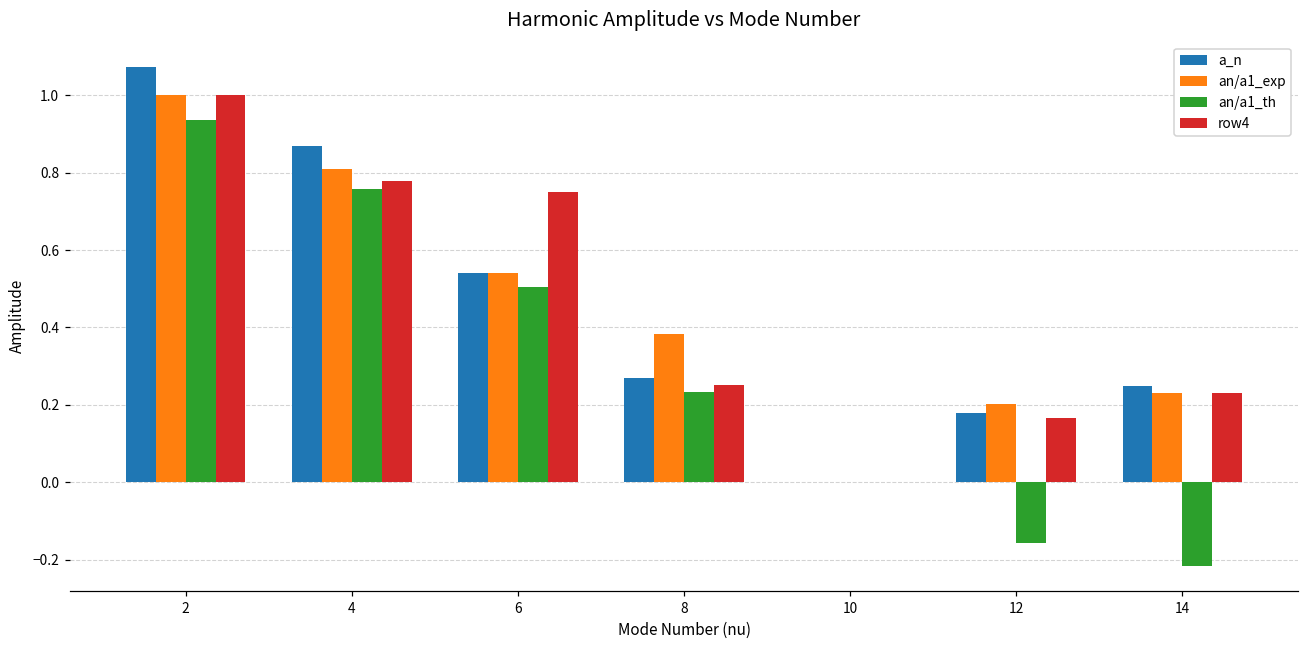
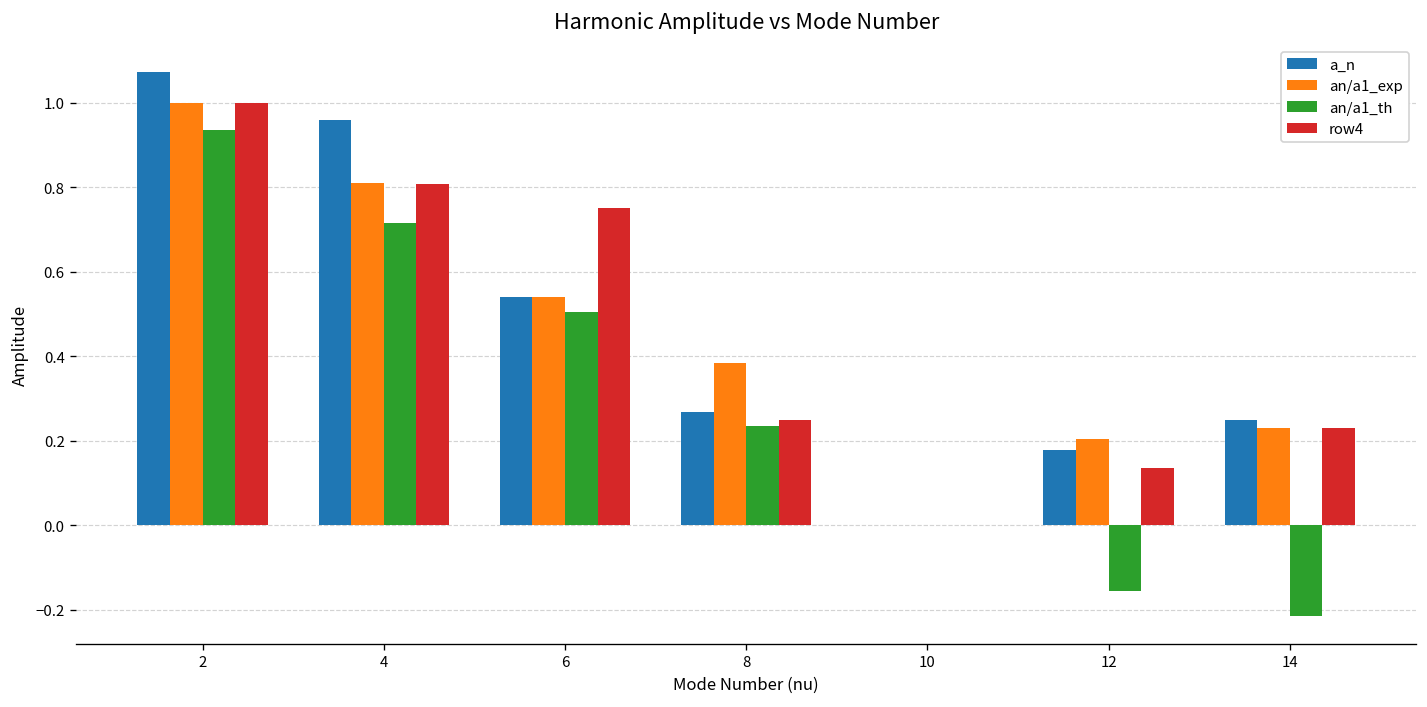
  {
    "a_n": {
      "2": 1.07,
-     "4": 0.87,
+     "4": 0.96,
      "6": 0.54,
      "8": 0.27,
      "10": 0.00,
      "12": 0.18,
      "14": 0.25
    },
    "an/a1_exp": {
      "2": 1.00,
      "4": 0.81,
      "6": 0.54,
      "8": 0.38,
      "10": 0.00,
      "12": 0.20,
      "14": 0.23
    },
    "an/a1_th": {
      "2": 0.94,
-     "4": 0.76,
+     "4": 0.72,
      "6": 0.50,
      "8": 0.23,
      "12": -0.16,
      "14": -0.22
    },
    "row4": {
      "2": 1.00,
-     "4": 0.78,
+     "4": 0.81,
      "6": 0.75,
      "8": 0.25,
-     "12": 0.17,
+     "12": 0.14,
      "14": 0.23
    }
  }
